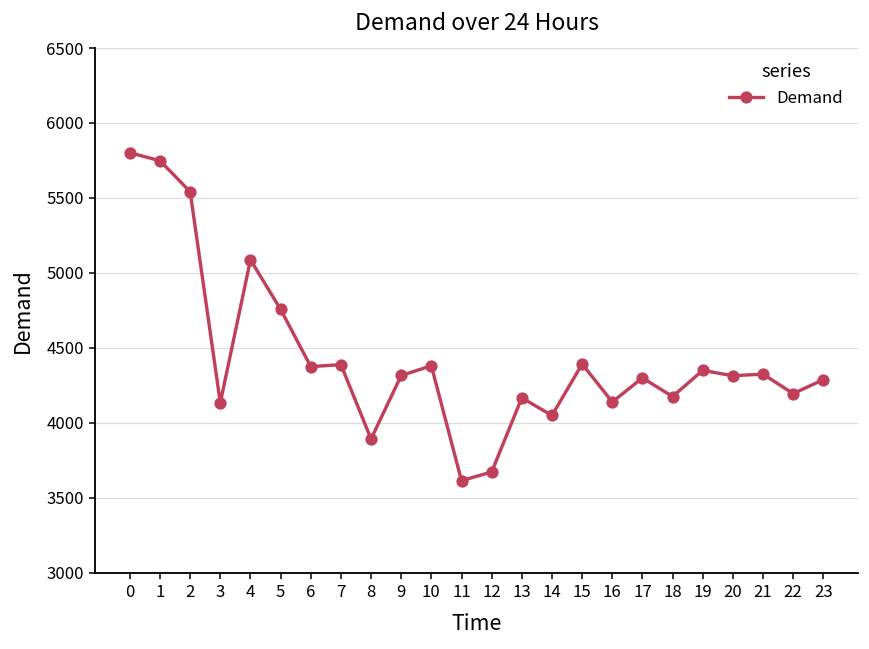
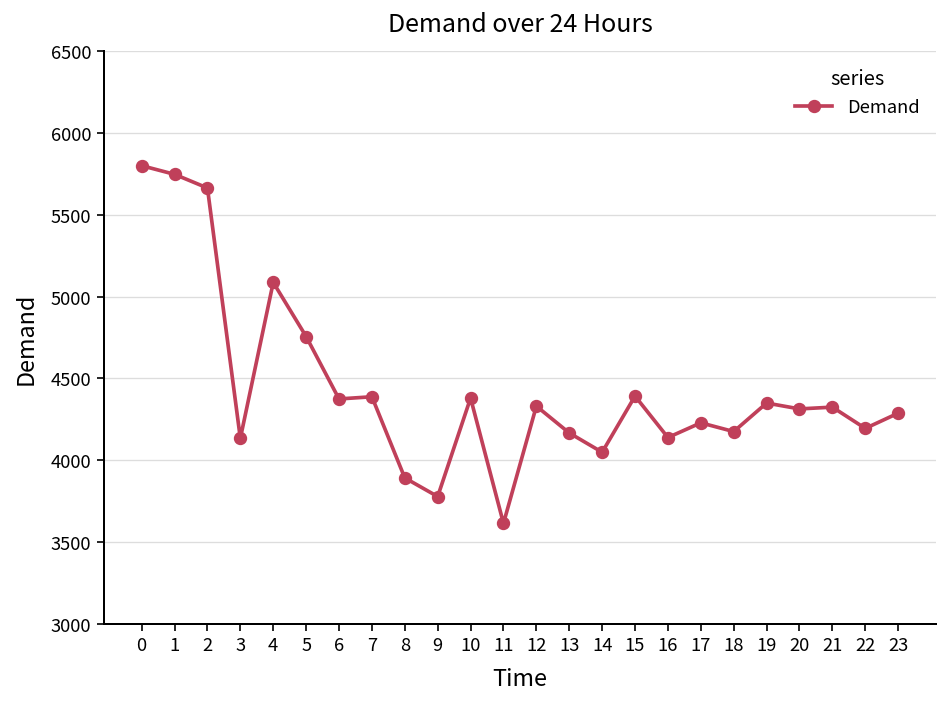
  {
    "0": 5800,
    "1": 5750,
-   "2": 5540,
+   "2": 5660,
    "3": 4130,
    "4": 5090,
    "5": 4760,
    "6": 4370,
    "7": 4390,
    "8": 3890,
-   "9": 4320,
+   "9": 3780,
    "10": 4380,
    "11": 3610,
-   "12": 3670,
+   "12": 4330,
    "13": 4170,
    "14": 4050,
    "15": 4390,
    "16": 4140,
-   "17": 4300,
+   "17": 4230,
    "18": 4170,
    "19": 4350,
    "20": 4310,
    "21": 4320,
    "22": 4190,
    "23": 4290
  }
